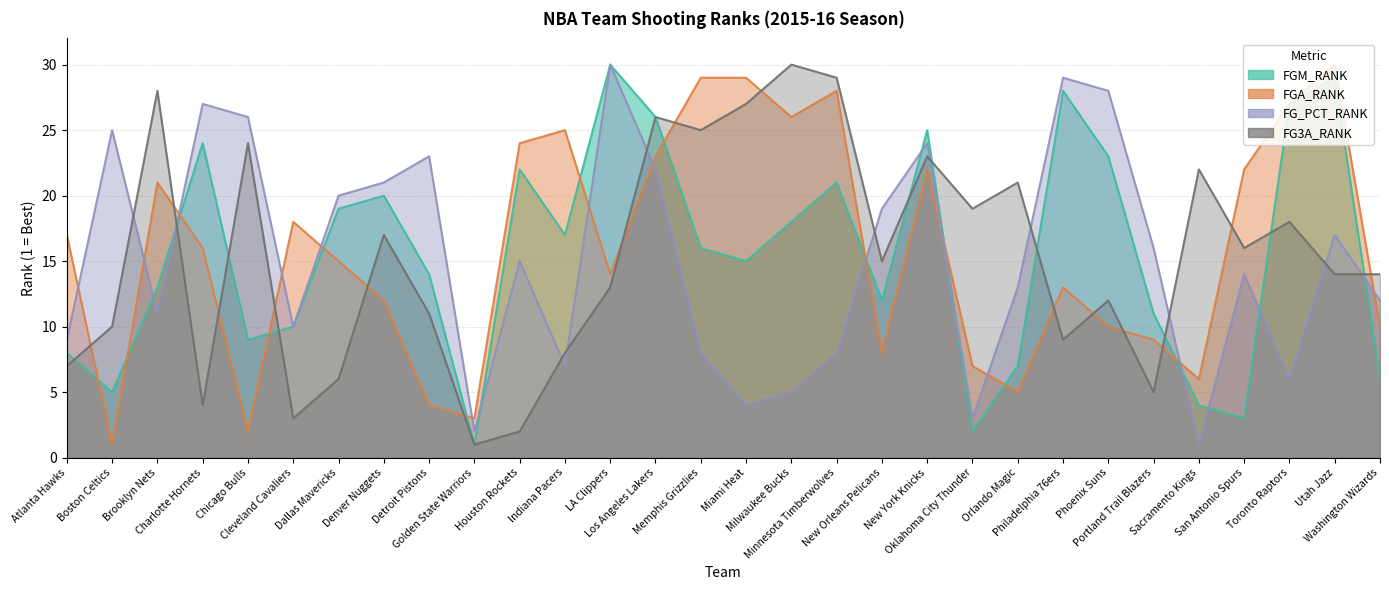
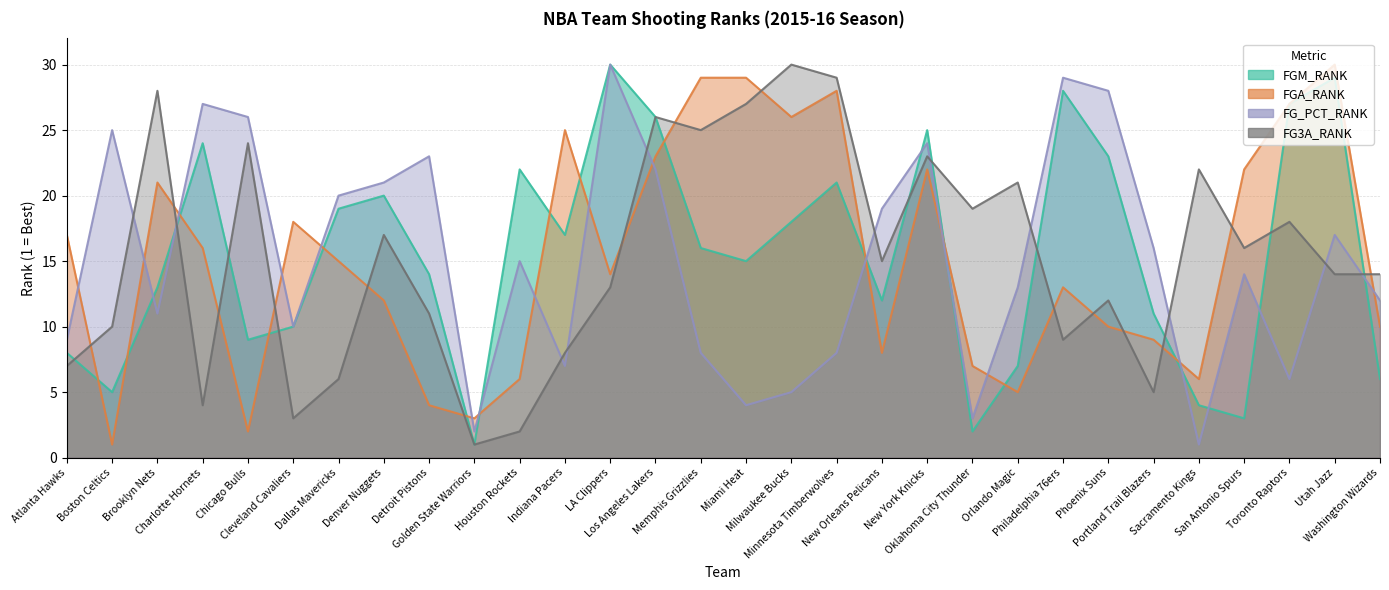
  {
    "FGM_RANK": {
      "Atlanta Hawks": 8,
      "Boston Celtics": 5,
      "Brooklyn Nets": 13,
      "Charlotte Hornets": 24,
      "Chicago Bulls": 9,
      "Dallas Mavericks": 19,
      "Denver Nuggets": 20,
      "Detroit Pistons": 14,
      "Houston Rockets": 22,
      "Indiana Pacers": 17,
      "Memphis Grizzlies": 16,
      "Miami Heat": 15,
      "Milwaukee Bucks": 18,
      "Minnesota Timberwolves": 21,
      "New Orleans Pelicans": 12,
      "New York Knicks": 25,
      "Oklahoma City Thunder": 2,
      "Orlando Magic": 7,
      "Philadelphia 76ers": 28,
      "Phoenix Suns": 23,
      "Portland Trail Blazers": 11,
      "Sacramento Kings": 4,
      "San Antonio Spurs": 3,
      "Washington Wizards": 6
    },
    "FGA_RANK": {
      "Atlanta Hawks": 17,
      "Boston Celtics": 1,
      "Brooklyn Nets": 21,
      "Charlotte Hornets": 16,
      "Chicago Bulls": 2,
      "Cleveland Cavaliers": 18,
      "Dallas Mavericks": 15,
      "Denver Nuggets": 12,
      "Detroit Pistons": 4,
      "Golden State Warriors": 3,
-     "Houston Rockets": 24,
+     "Houston Rockets": 6,
      "Indiana Pacers": 25,
      "LA Clippers": 14,
      "Los Angeles Lakers": 23,
      "Memphis Grizzlies": 29,
      "Miami Heat": 29,
      "Milwaukee Bucks": 26,
      "Minnesota Timberwolves": 28,
      "New Orleans Pelicans": 8,
      "New York Knicks": 22,
      "Oklahoma City Thunder": 7,
      "Orlando Magic": 5,
      "Philadelphia 76ers": 13,
      "Phoenix Suns": 10,
      "Portland Trail Blazers": 9,
      "Sacramento Kings": 6,
      "San Antonio Spurs": 22,
      "Washington Wizards": 10
    }
  }
